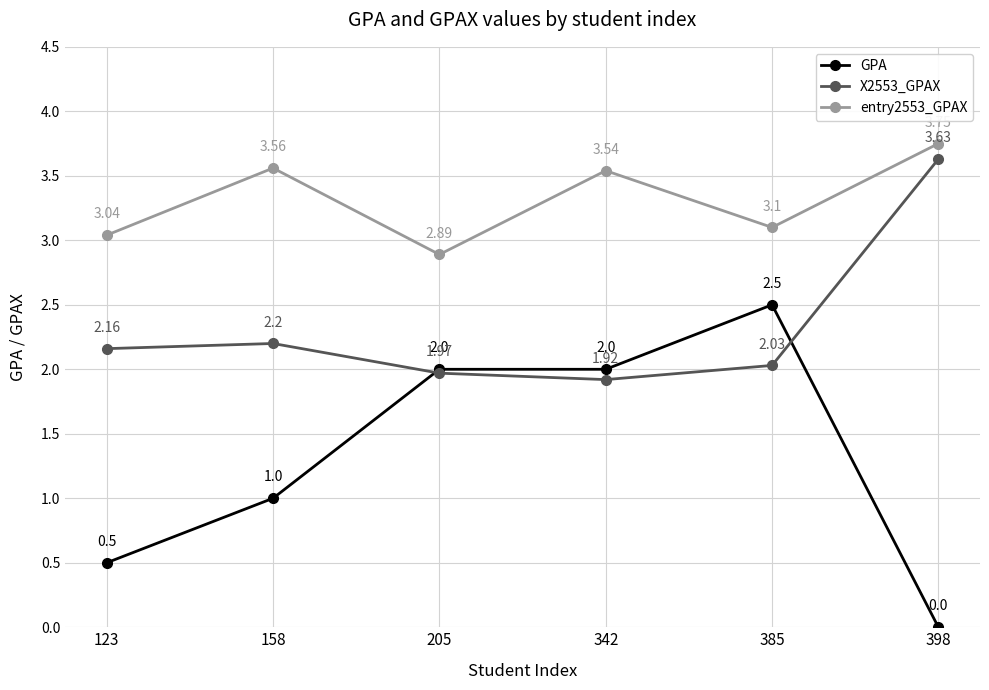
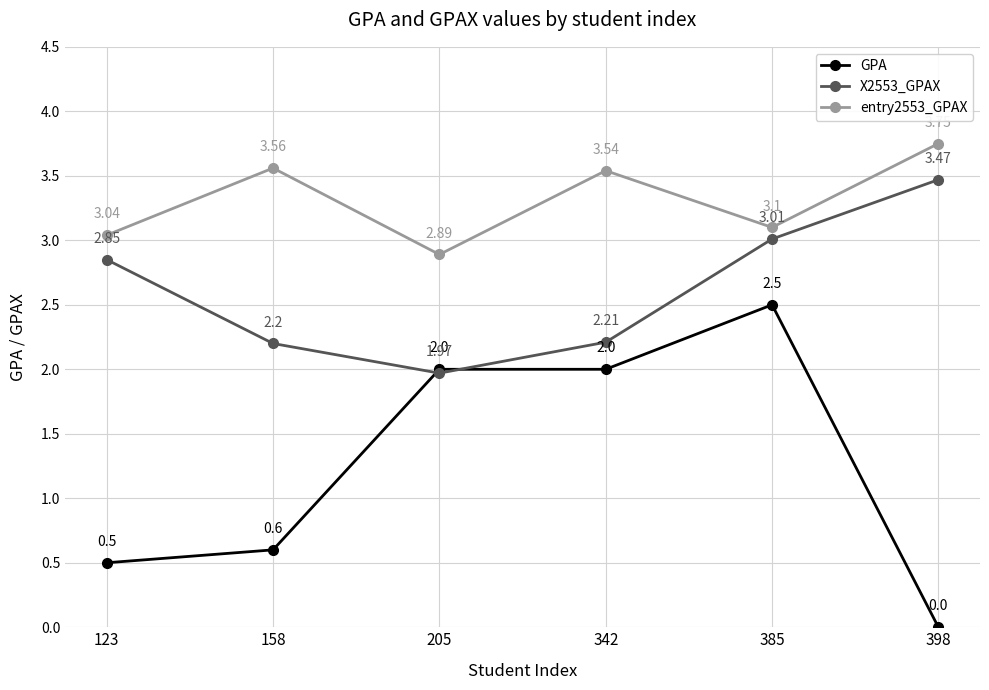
  {
    "GPA": {
      "123": 0.5,
-     "158": 1.0,
+     "158": 0.6,
      "385": 2.5,
      "398": 0.0
    },
    "X2553_GPAX": {
-     "123": 2.16,
+     "123": 2.85,
      "158": 2.2,
-     "342": 1.92,
-     "385": 2.03,
-     "398": 3.63
+     "342": 2.21,
+     "385": 3.01,
+     "398": 3.47
    },
    "entry2553_GPAX": {
      "123": 3.04,
      "158": 3.56,
      "205": 2.89,
      "342": 3.54,
      "385": 3.1
    }
  }
